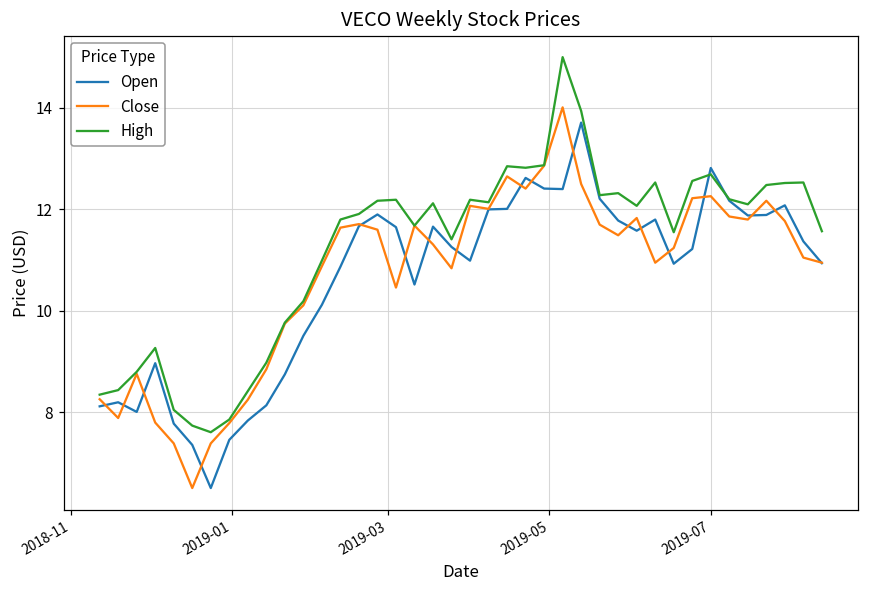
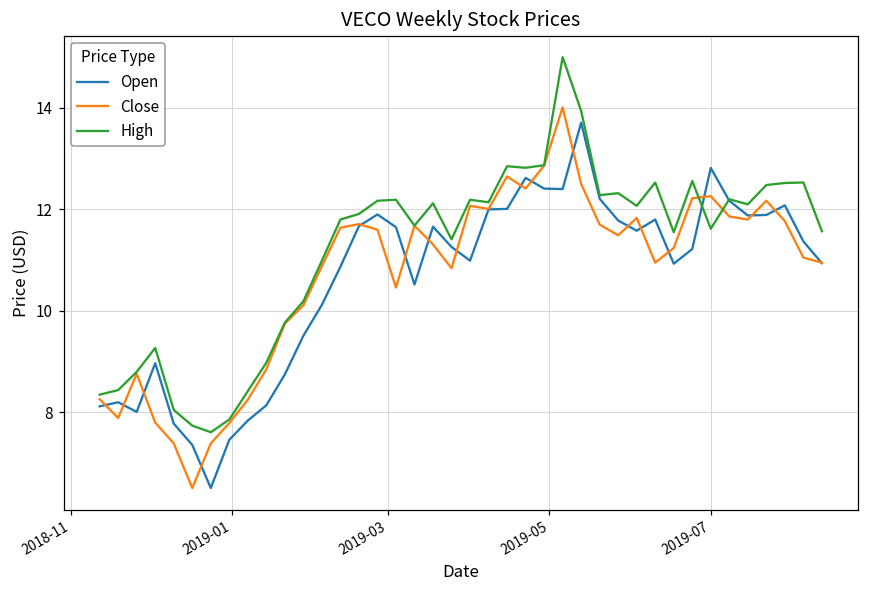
  {
    "Open": {
      "2019-07": 12.8
    },
    "Close": {
      "2019-07": 12.3
    },
    "High": {
-     "2019-07": 12.7
+     "2019-07": 11.6
    }
  }
